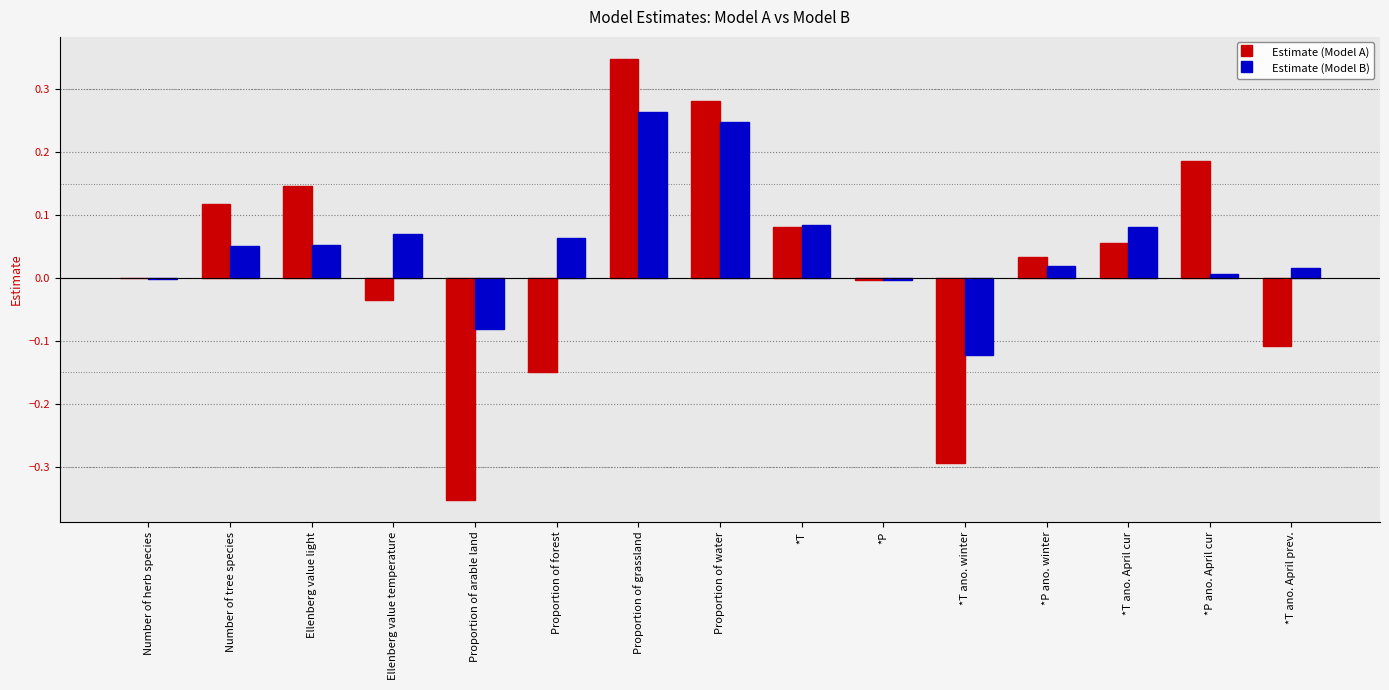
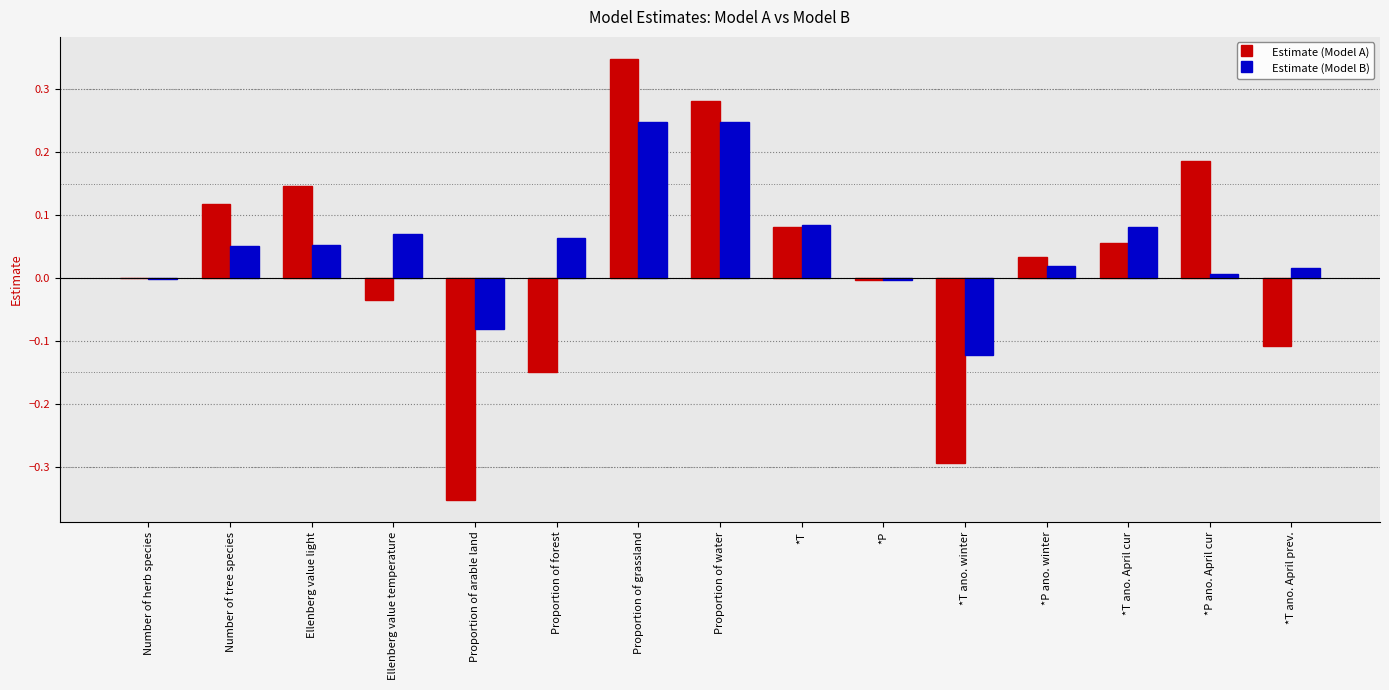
  {
    "Estimate (Model A)": {
      "Number of tree species": 0.12,
      "Ellenberg value light": 0.15,
      "Ellenberg value temperature": -0.04,
      "Proportion of arable land": -0.35,
      "Proportion of forest": -0.15,
      "Proportion of grassland": 0.35,
      "Proportion of water": 0.28,
      "*T": 0.08,
      "*T ano. winter": -0.29,
      "*P ano. winter": 0.03,
      "*T ano. April cur": 0.06,
      "*P ano. April cur": 0.19,
      "*T ano. April prev.": -0.11
    },
    "Estimate (Model B)": {
      "Number of tree species": 0.05,
      "Ellenberg value light": 0.05,
      "Ellenberg value temperature": 0.07,
      "Proportion of arable land": -0.08,
      "Proportion of forest": 0.06,
-     "Proportion of grassland": 0.26,
+     "Proportion of grassland": 0.25,
      "Proportion of water": 0.25,
      "*T": 0.08,
      "*T ano. winter": -0.12,
      "*P ano. winter": 0.02,
      "*T ano. April cur": 0.08,
      "*P ano. April cur": 0.01,
      "*T ano. April prev.": 0.02
    }
  }
